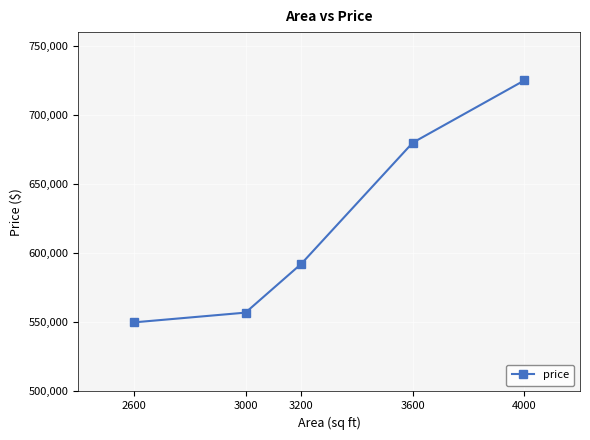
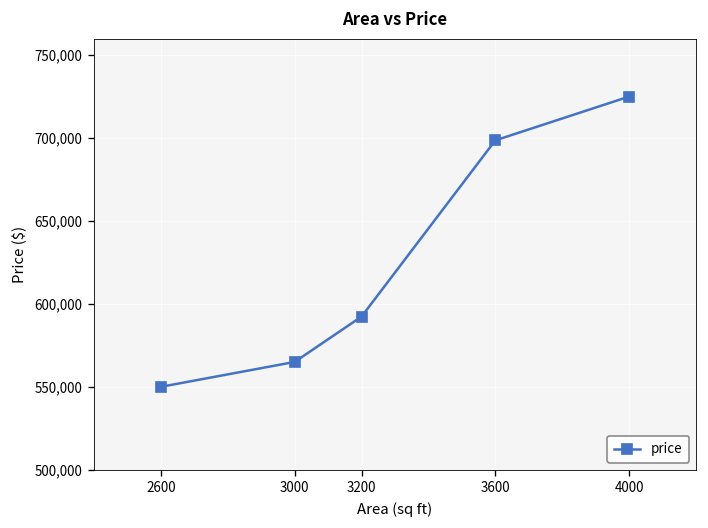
  {
    "2600": "550,000",
-   "3000": "557,000",
+   "3000": "565,000",
    "3200": "592,000",
-   "3600": "680,000",
+   "3600": "699,000",
    "4000": "725,000"
  }
